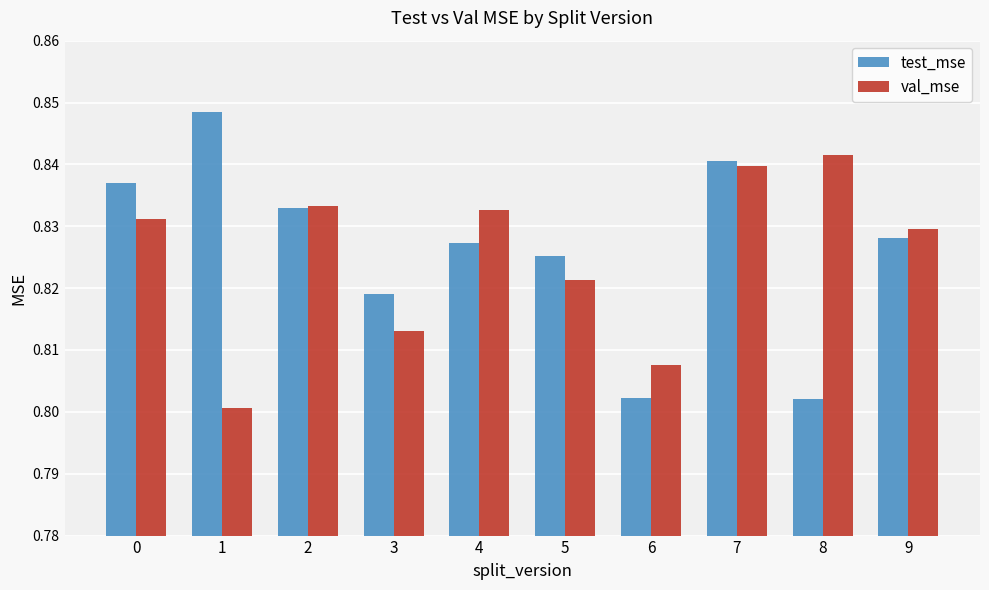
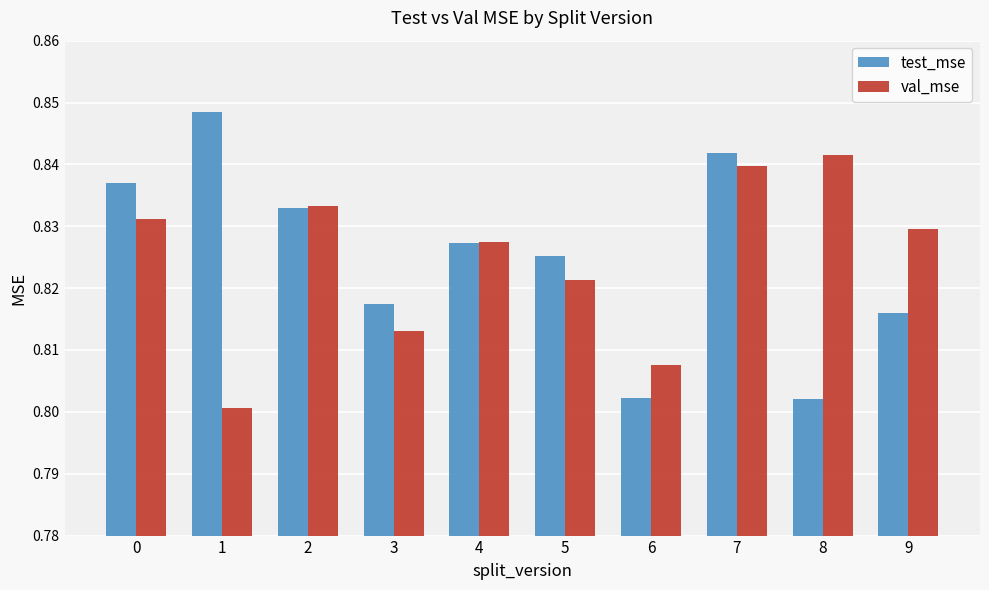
  {
    "test_mse": {
      "0": 0.837,
      "1": 0.848,
      "2": 0.833,
-     "3": 0.819,
+     "3": 0.817,
      "4": 0.827,
      "5": 0.825,
      "6": 0.802,
-     "7": 0.841,
+     "7": 0.842,
      "8": 0.802,
-     "9": 0.828
+     "9": 0.816
    },
    "val_mse": {
      "0": 0.831,
      "1": 0.801,
      "2": 0.833,
      "3": 0.813,
-     "4": 0.833,
+     "4": 0.828,
      "5": 0.821,
      "6": 0.808,
      "7": 0.840,
      "8": 0.841,
      "9": 0.830
    }
  }
